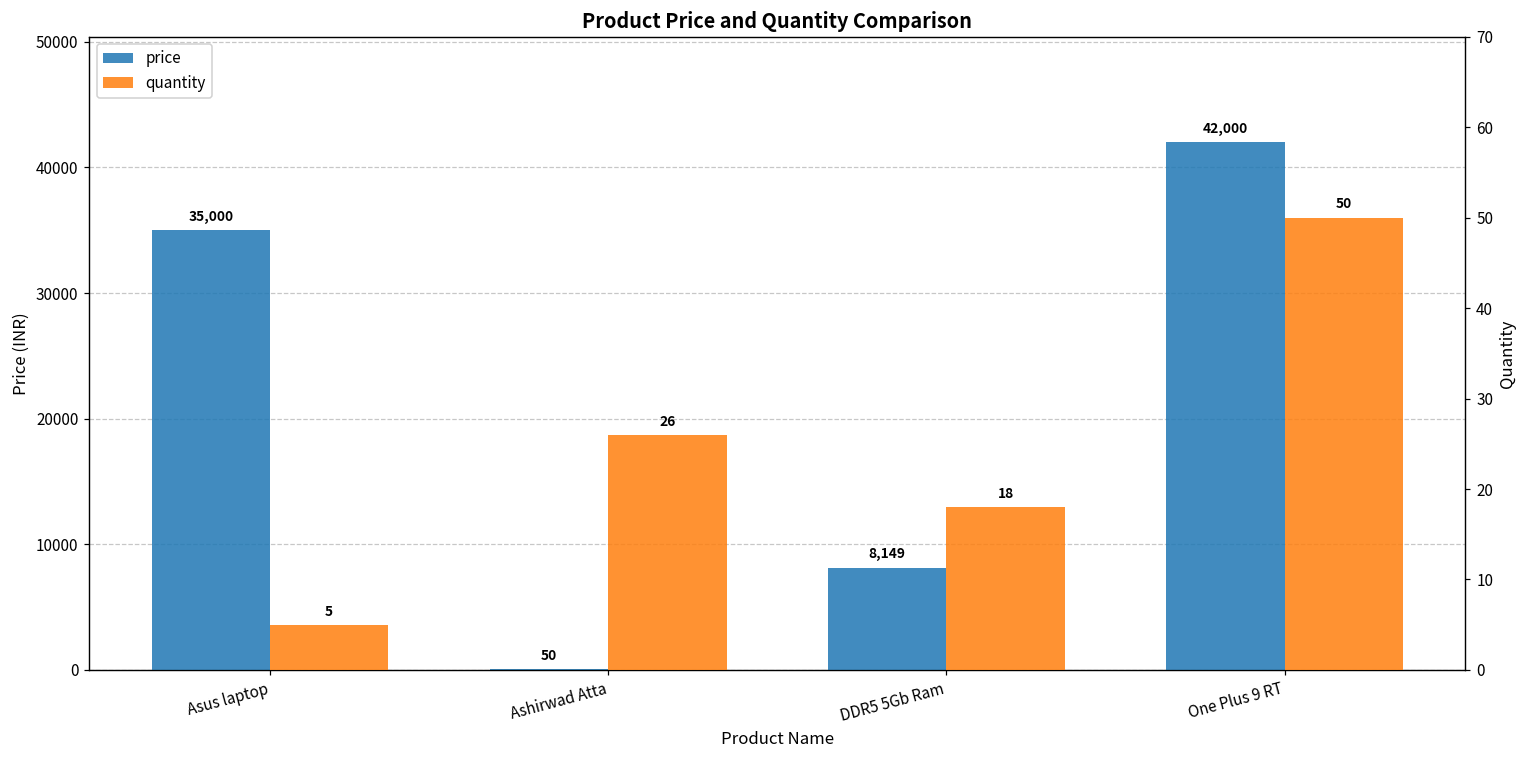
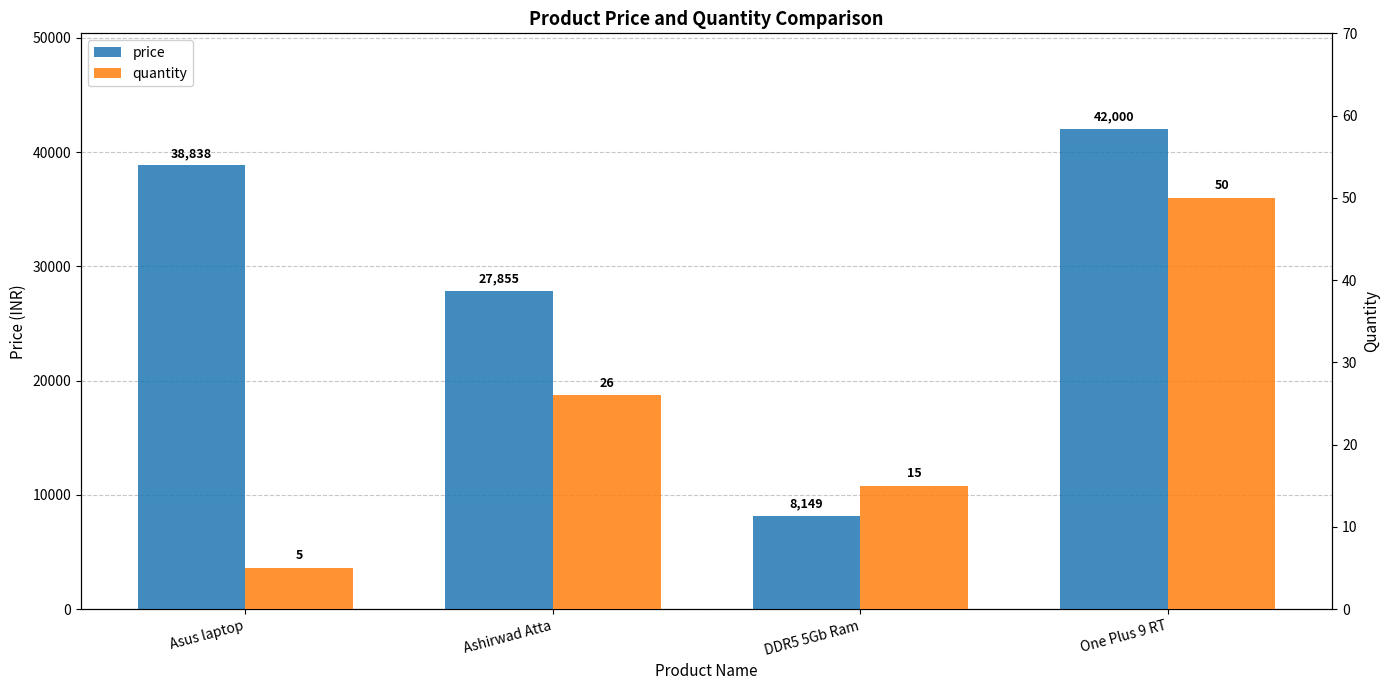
  {
    "price": {
-     "Asus laptop": "35,000",
-     "Ashirwad Atta": "50",
+     "Asus laptop": "38,838",
+     "Ashirwad Atta": "27,855",
      "DDR5 5Gb Ram": "8,149",
      "One Plus 9 RT": "42,000"
    },
    "quantity": {
      "Asus laptop": "5",
      "Ashirwad Atta": "26",
-     "DDR5 5Gb Ram": "18",
+     "DDR5 5Gb Ram": "15",
      "One Plus 9 RT": "50"
    }
  }
